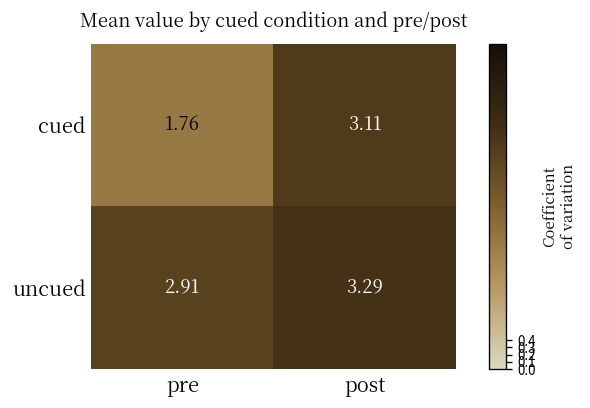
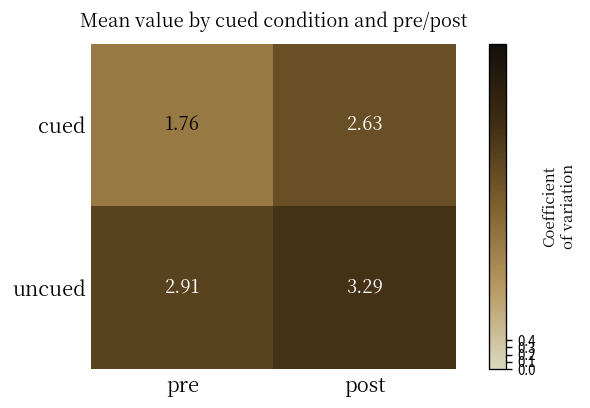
  {
    "cued": {
      "pre": 1.76,
-     "post": 3.11
+     "post": 2.63
    },
    "uncued": {
      "pre": 2.91,
      "post": 3.29
    }
  }
